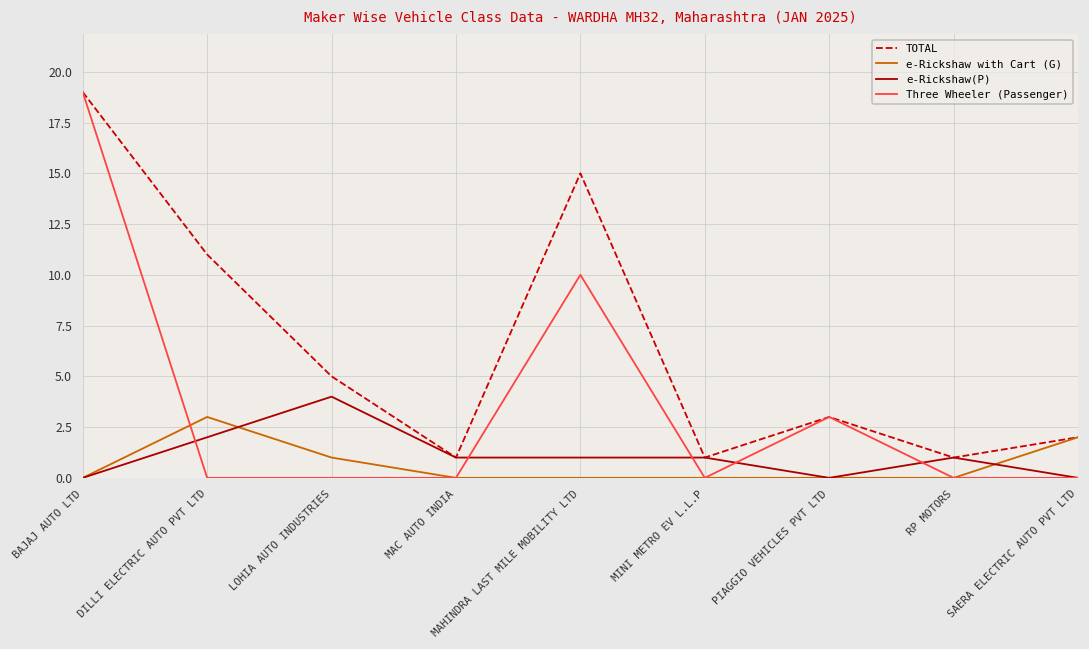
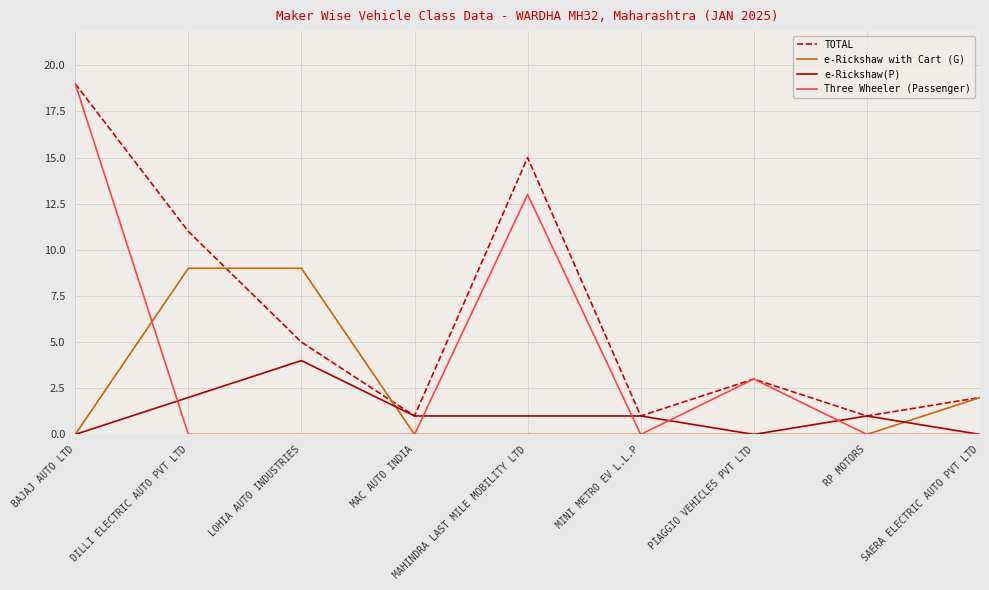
  {
    "e-Rickshaw with Cart (G)": {
-     "DILLI ELECTRIC AUTO PVT LTD": 3,
-     "LOHIA AUTO INDUSTRIES": 1,
+     "DILLI ELECTRIC AUTO PVT LTD": 9,
+     "LOHIA AUTO INDUSTRIES": 9,
      "MAHINDRA LAST MILE MOBILITY LTD": 0
    },
    "Three Wheeler (Passenger)": {
      "DILLI ELECTRIC AUTO PVT LTD": 0,
      "LOHIA AUTO INDUSTRIES": 0,
-     "MAHINDRA LAST MILE MOBILITY LTD": 10
+     "MAHINDRA LAST MILE MOBILITY LTD": 13
    }
  }
